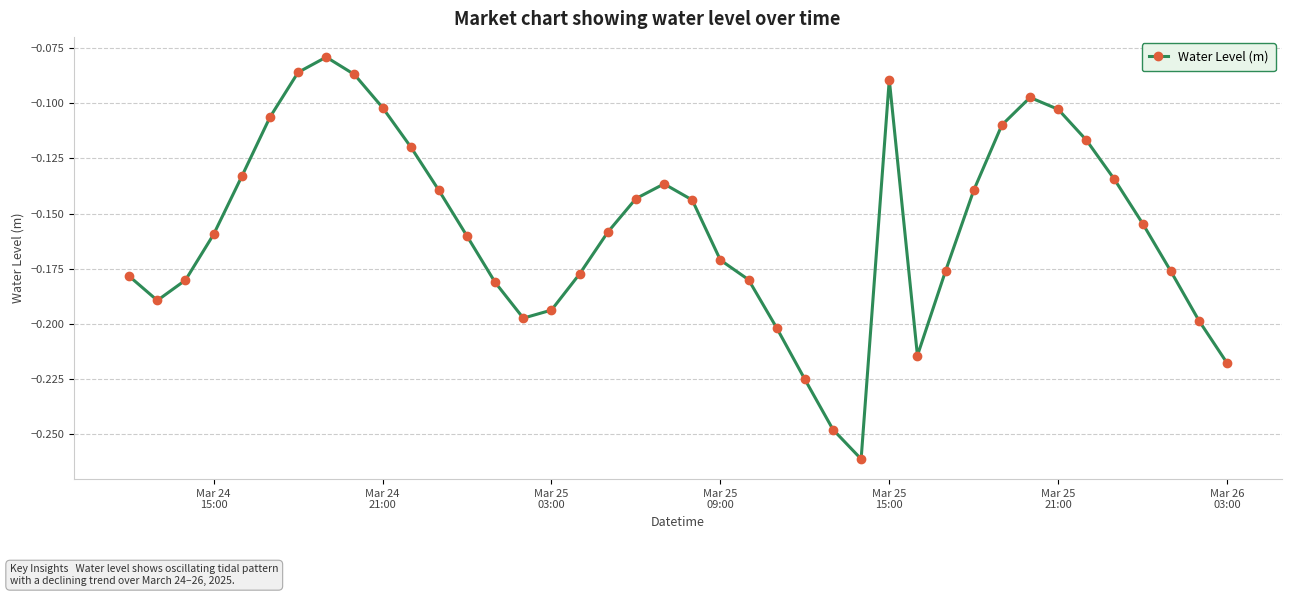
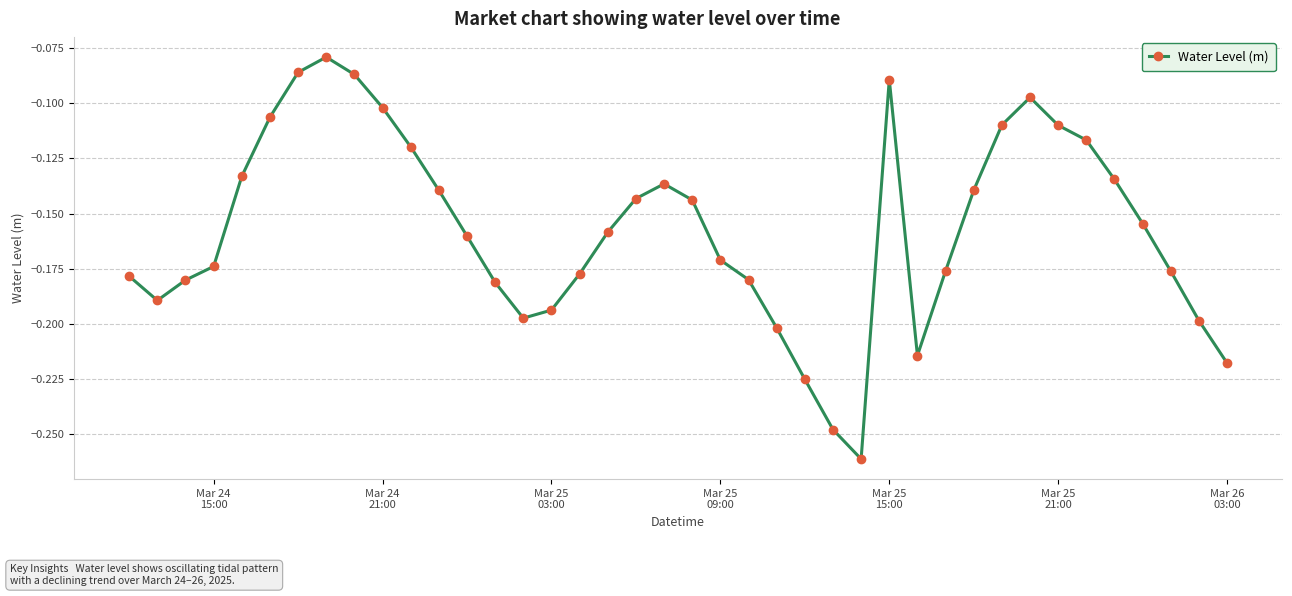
  {
-   "Mar 24 15:00": -0.159,
+   "Mar 24 15:00": -0.174,
    "Mar 24 21:00": -0.102,
    "Mar 25 03:00": -0.194,
    "Mar 25 09:00": -0.171,
    "Mar 25 15:00": -0.089,
-   "Mar 25 21:00": -0.103,
+   "Mar 25 21:00": -0.110,
    "Mar 26 03:00": -0.218
  }
